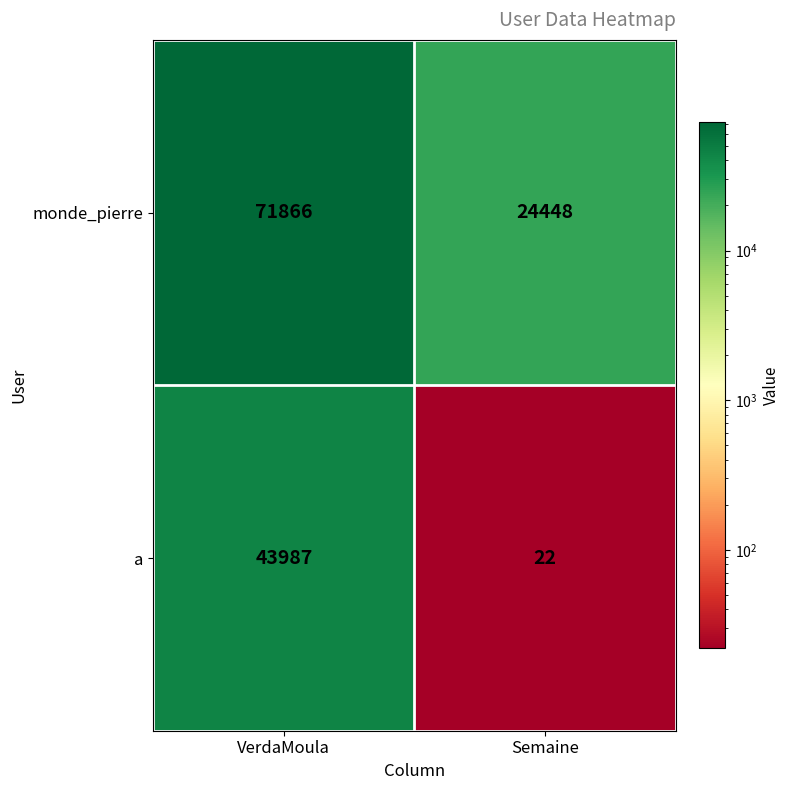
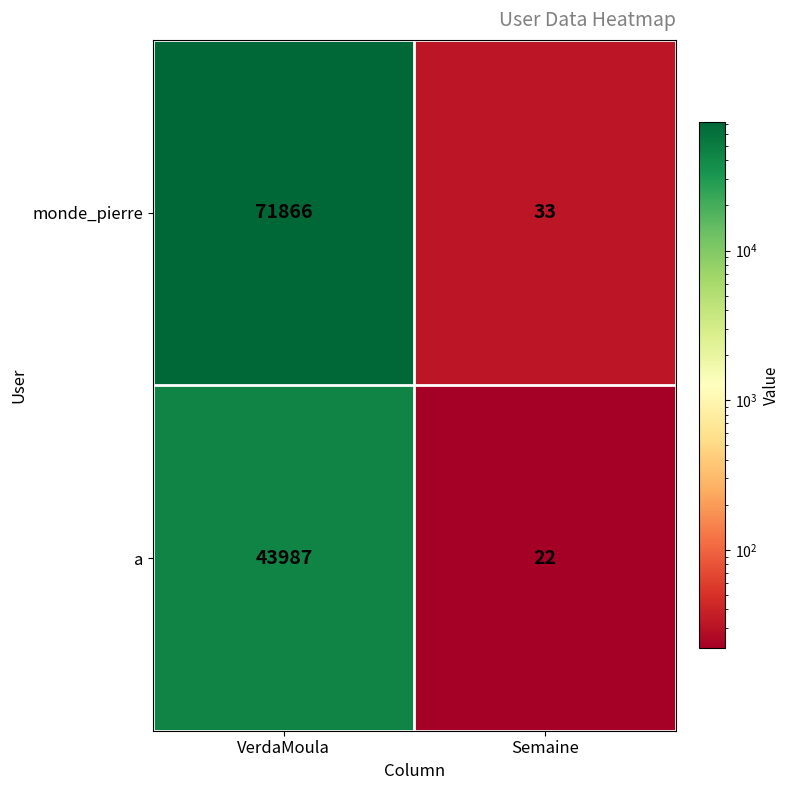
  {
    "monde_pierre": {
      "VerdaMoula": 71866,
-     "Semaine": 24448
+     "Semaine": 33
    },
    "a": {
      "VerdaMoula": 43987,
      "Semaine": 22
    }
  }
